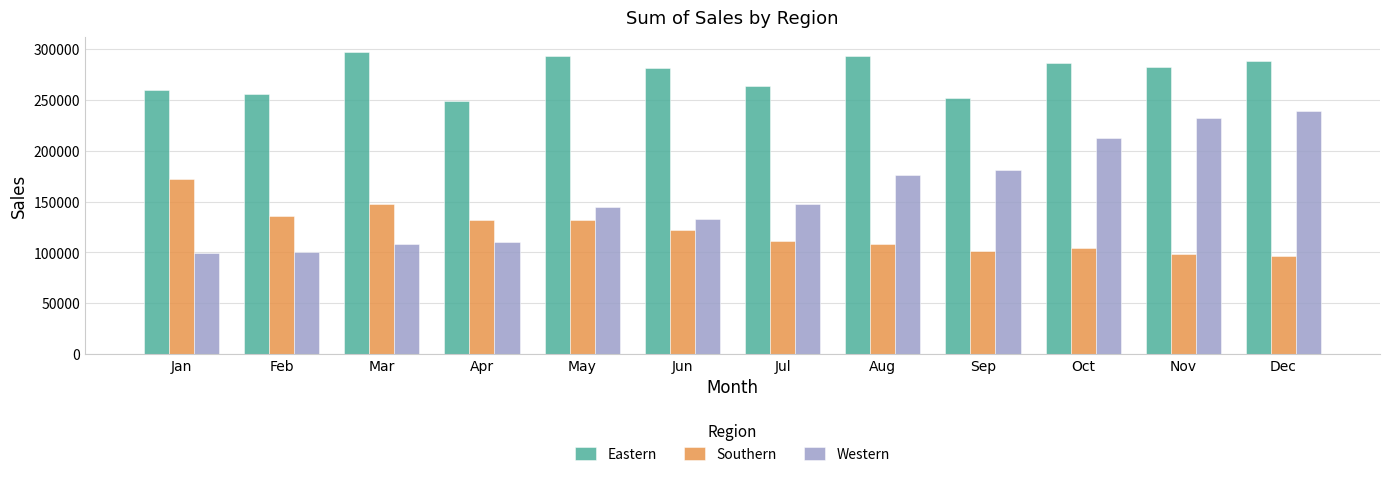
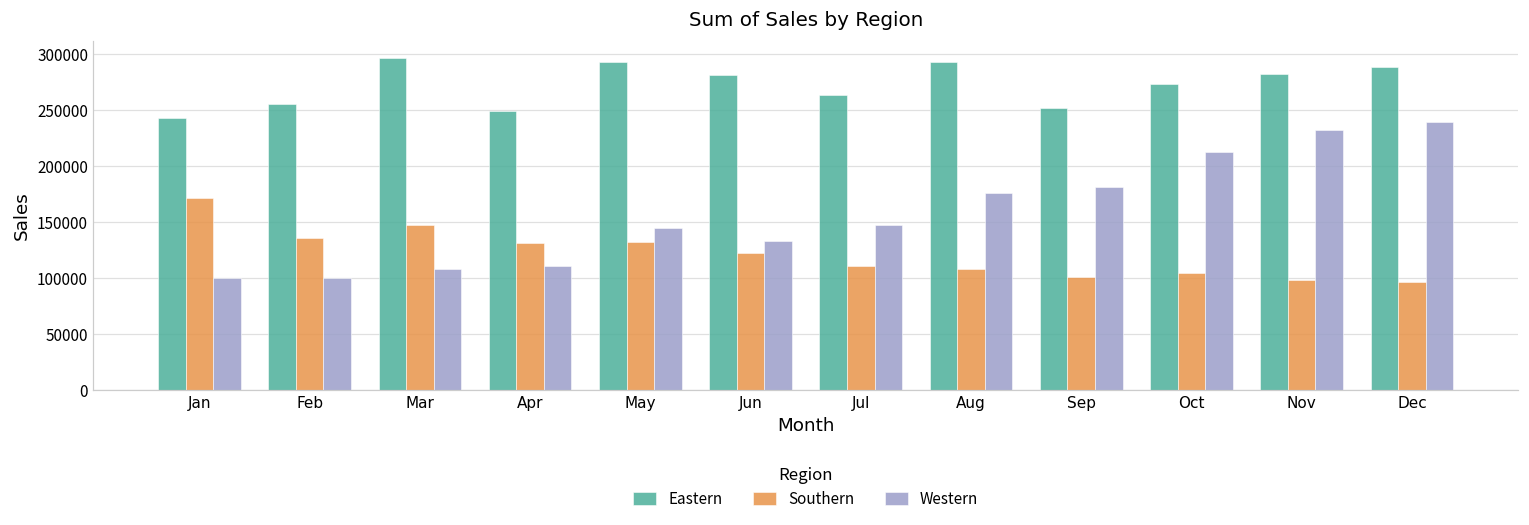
  {
    "Eastern": {
-     "Jan": 259000,
+     "Jan": 243000,
      "Feb": 255000,
      "Mar": 297000,
      "Apr": 249000,
      "May": 293000,
      "Jun": 282000,
      "Jul": 264000,
      "Aug": 294000,
      "Sep": 252000,
-     "Oct": 287000,
+     "Oct": 274000,
      "Nov": 283000,
      "Dec": 288000
    },
    "Southern": {
      "Jan": 172000,
      "Feb": 135000,
      "Mar": 147000,
      "Apr": 131000,
      "May": 132000,
      "Jun": 122000,
      "Jul": 111000,
      "Aug": 108000,
      "Sep": 101000,
      "Oct": 105000,
      "Nov": 98000,
      "Dec": 96000
    },
    "Western": {
      "Jan": 100000,
      "Feb": 100000,
      "Mar": 108000,
      "Apr": 111000,
      "May": 145000,
      "Jun": 133000,
      "Jul": 147000,
      "Aug": 176000,
      "Sep": 182000,
      "Oct": 213000,
      "Nov": 232000,
      "Dec": 240000
    }
  }
